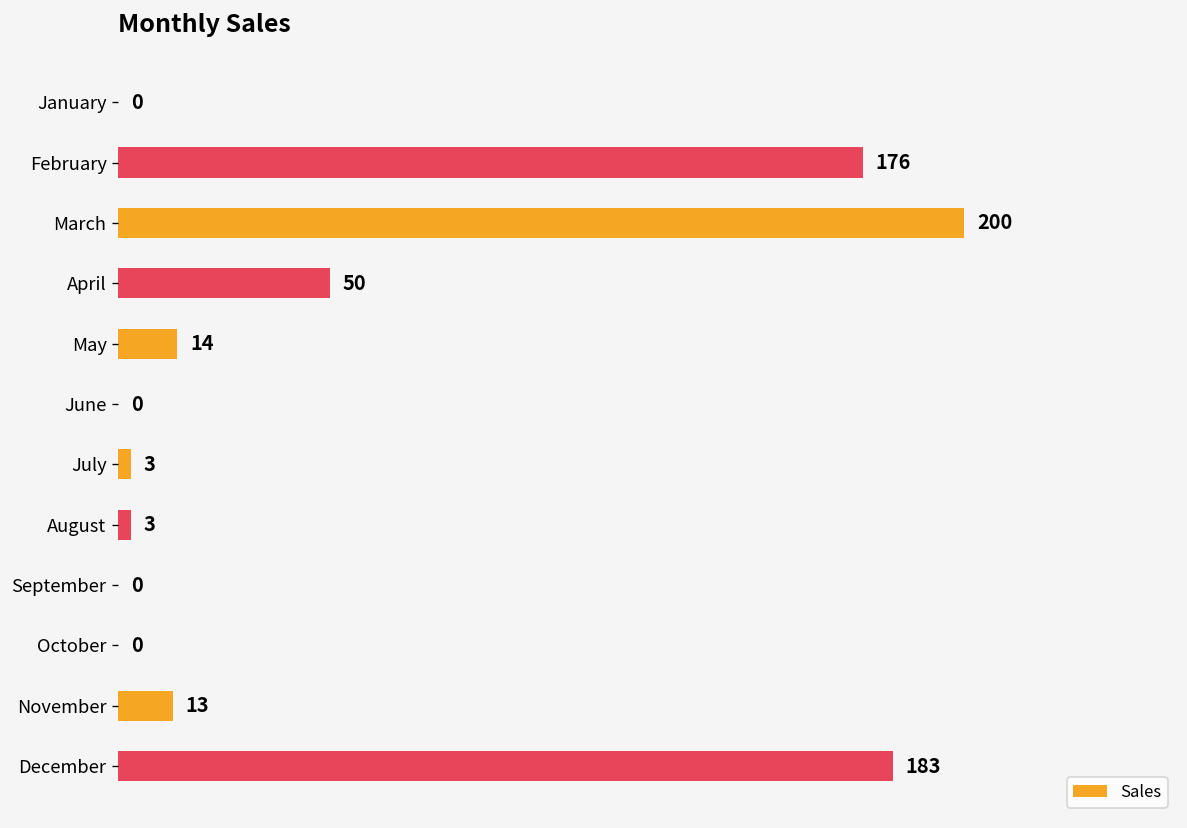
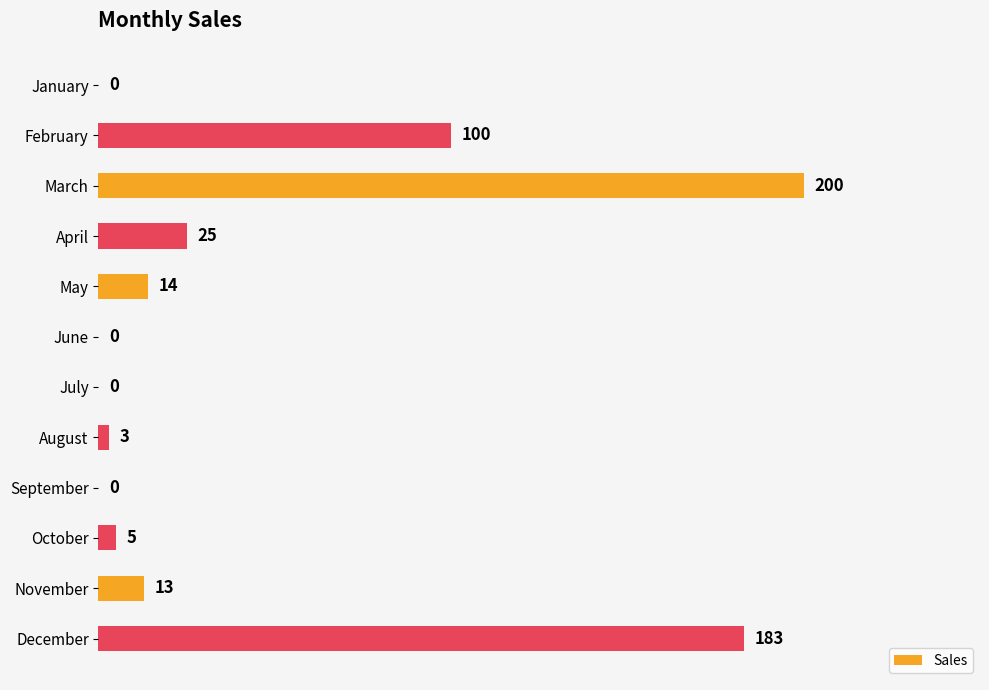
  {
    "January": 0,
-   "February": 176,
+   "February": 100,
    "March": 200,
-   "April": 50,
+   "April": 25,
    "May": 14,
    "June": 0,
-   "July": 3,
+   "July": 0,
    "August": 3,
    "September": 0,
-   "October": 0,
+   "October": 5,
    "November": 13,
    "December": 183
  }
